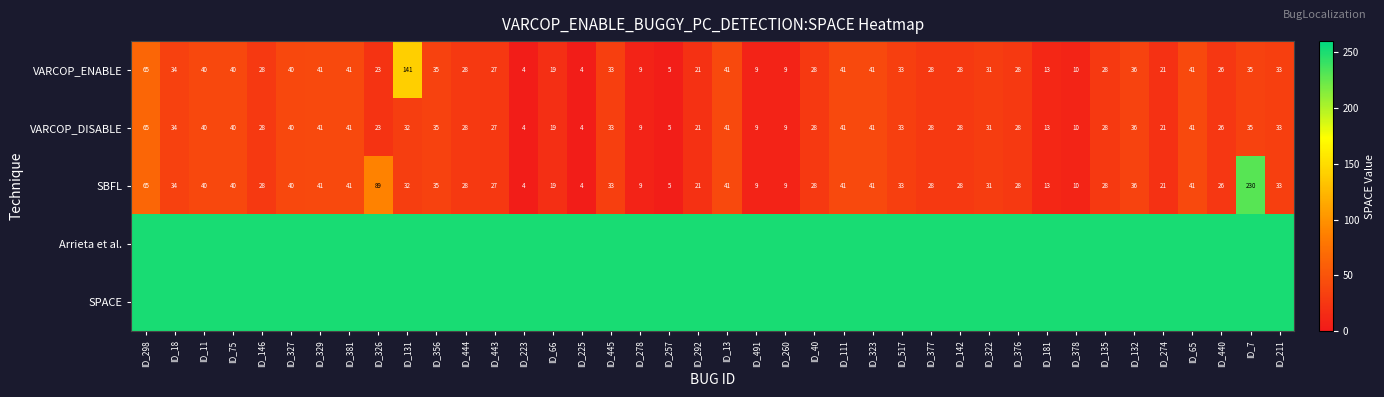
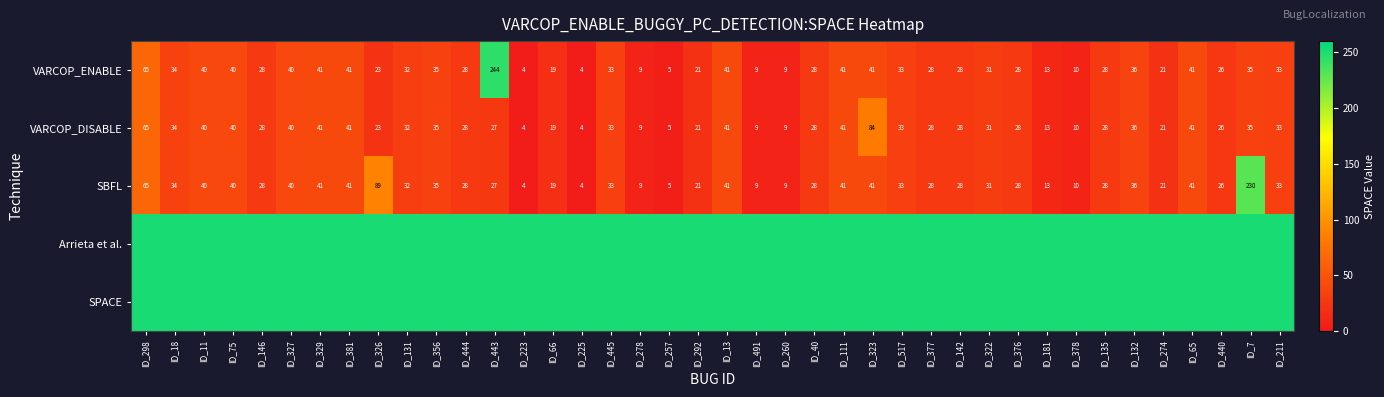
  {
    "VARCOP_ENABLE": {
      "ID_298": 65,
      "ID_18": 34,
      "ID_11": 40,
      "ID_75": 40,
      "ID_146": 28,
      "ID_327": 40,
      "ID_329": 41,
      "ID_381": 41,
      "ID_326": 23,
-     "ID_131": 141,
+     "ID_131": 32,
      "ID_356": 35,
      "ID_444": 28,
-     "ID_443": 27,
+     "ID_443": 244,
      "ID_223": 4,
      "ID_66": 19,
      "ID_225": 4,
      "ID_445": 33,
      "ID_278": 9,
      "ID_257": 5,
      "ID_292": 21,
      "ID_13": 41,
      "ID_491": 9,
      "ID_260": 9,
      "ID_40": 28,
      "ID_111": 41,
      "ID_323": 41,
      "ID_517": 33,
      "ID_377": 28,
      "ID_142": 28,
      "ID_322": 31,
      "ID_376": 28,
      "ID_181": 13,
      "ID_378": 10,
      "ID_135": 28,
      "ID_132": 36,
      "ID_274": 21,
      "ID_65": 41,
      "ID_440": 26,
      "ID_7": 35,
      "ID_211": 33
    },
    "VARCOP_DISABLE": {
      "ID_298": 65,
      "ID_18": 34,
      "ID_11": 40,
      "ID_75": 40,
      "ID_146": 28,
      "ID_327": 40,
      "ID_329": 41,
      "ID_381": 41,
      "ID_326": 23,
      "ID_131": 32,
      "ID_356": 35,
      "ID_444": 28,
      "ID_443": 27,
      "ID_223": 4,
      "ID_66": 19,
      "ID_225": 4,
      "ID_445": 33,
      "ID_278": 9,
      "ID_257": 5,
      "ID_292": 21,
      "ID_13": 41,
      "ID_491": 9,
      "ID_260": 9,
      "ID_40": 28,
      "ID_111": 41,
-     "ID_323": 41,
+     "ID_323": 84,
      "ID_517": 33,
      "ID_377": 28,
      "ID_142": 28,
      "ID_322": 31,
      "ID_376": 28,
      "ID_181": 13,
      "ID_378": 10,
      "ID_135": 28,
      "ID_132": 36,
      "ID_274": 21,
      "ID_65": 41,
      "ID_440": 26,
      "ID_7": 35,
      "ID_211": 33
    },
    "SBFL": {
      "ID_298": 65,
      "ID_18": 34,
      "ID_11": 40,
      "ID_75": 40,
      "ID_146": 28,
      "ID_327": 40,
      "ID_329": 41,
      "ID_381": 41,
      "ID_326": 89,
      "ID_131": 32,
      "ID_356": 35,
      "ID_444": 28,
      "ID_443": 27,
      "ID_223": 4,
      "ID_66": 19,
      "ID_225": 4,
      "ID_445": 33,
      "ID_278": 9,
      "ID_257": 5,
      "ID_292": 21,
      "ID_13": 41,
      "ID_491": 9,
      "ID_260": 9,
      "ID_40": 28,
      "ID_111": 41,
      "ID_323": 41,
      "ID_517": 33,
      "ID_377": 28,
      "ID_142": 28,
      "ID_322": 31,
      "ID_376": 28,
      "ID_181": 13,
      "ID_378": 10,
      "ID_135": 28,
      "ID_132": 36,
      "ID_274": 21,
      "ID_65": 41,
      "ID_440": 26,
      "ID_7": 230,
      "ID_211": 33
    }
  }
